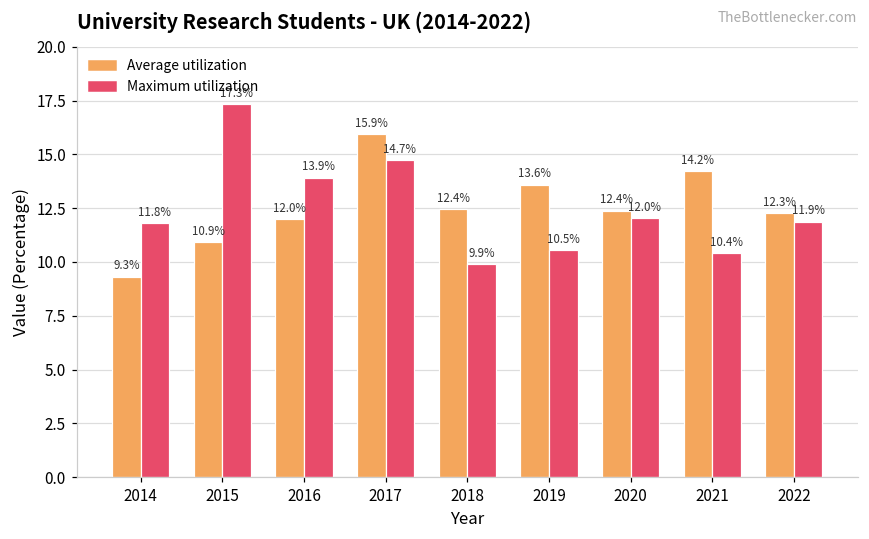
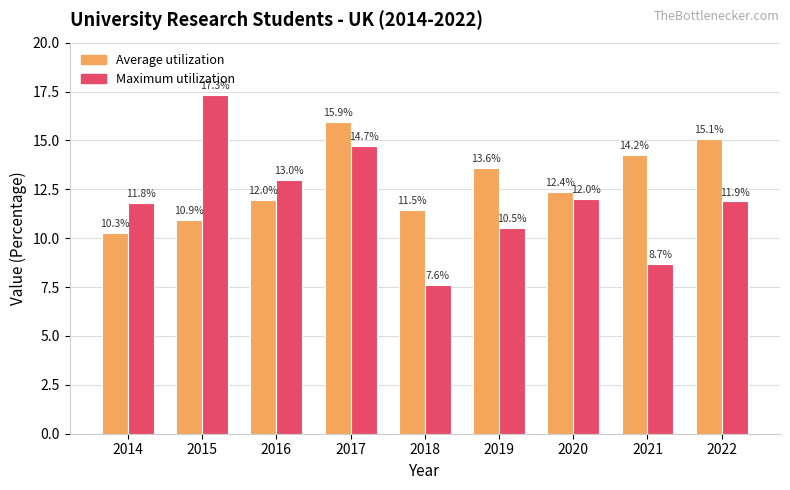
  {
    "Average utilization": {
-     "2014": "9.3%",
+     "2014": "10.3%",
      "2015": "10.9%",
      "2016": "12.0%",
      "2017": "15.9%",
-     "2018": "12.4%",
+     "2018": "11.5%",
      "2019": "13.6%",
      "2020": "12.4%",
      "2021": "14.2%",
-     "2022": "12.3%"
+     "2022": "15.1%"
    },
    "Maximum utilization": {
      "2014": "11.8%",
      "2015": "17.3%",
-     "2016": "13.9%",
+     "2016": "13.0%",
      "2017": "14.7%",
-     "2018": "9.9%",
+     "2018": "7.6%",
      "2019": "10.5%",
      "2020": "12.0%",
-     "2021": "10.4%",
+     "2021": "8.7%",
      "2022": "11.9%"
    }
  }
